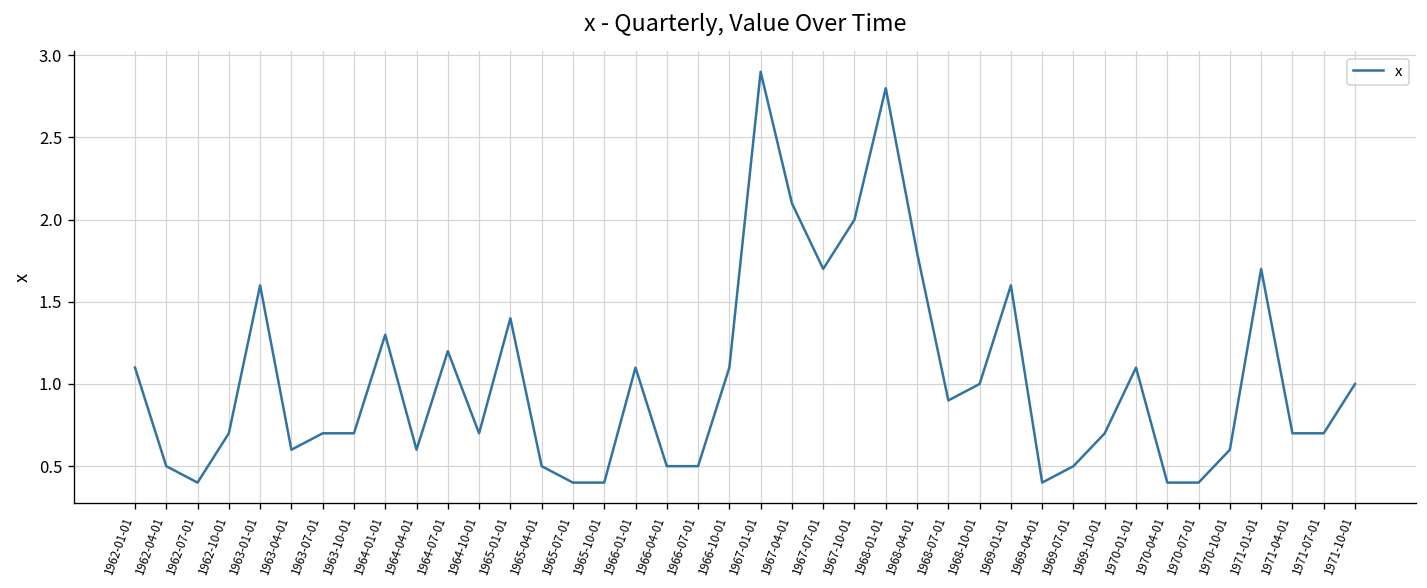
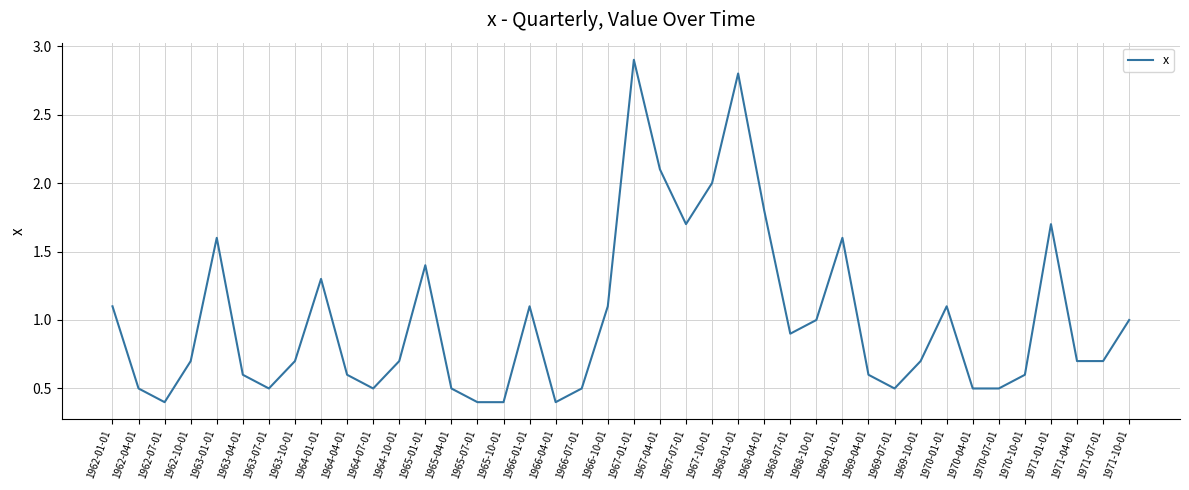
  {
    "1962-01-01": 1.1,
    "1962-04-01": 0.5,
    "1962-07-01": 0.4,
    "1962-10-01": 0.7,
    "1963-01-01": 1.6,
    "1963-04-01": 0.6,
-   "1963-07-01": 0.7,
+   "1963-07-01": 0.5,
    "1963-10-01": 0.7,
    "1964-01-01": 1.3,
    "1964-04-01": 0.6,
-   "1964-07-01": 1.2,
+   "1964-07-01": 0.5,
    "1964-10-01": 0.7,
    "1965-01-01": 1.4,
    "1965-04-01": 0.5,
    "1965-07-01": 0.4,
    "1965-10-01": 0.4,
    "1966-01-01": 1.1,
-   "1966-04-01": 0.5,
+   "1966-04-01": 0.4,
    "1966-07-01": 0.5,
    "1966-10-01": 1.1,
    "1967-01-01": 2.9,
    "1967-04-01": 2.1,
    "1967-07-01": 1.7,
    "1967-10-01": 2.0,
    "1968-01-01": 2.8,
    "1968-04-01": 1.8,
    "1968-07-01": 0.9,
    "1968-10-01": 1.0,
    "1969-01-01": 1.6,
-   "1969-04-01": 0.4,
+   "1969-04-01": 0.6,
    "1969-07-01": 0.5,
    "1969-10-01": 0.7,
    "1970-01-01": 1.1,
-   "1970-04-01": 0.4,
-   "1970-07-01": 0.4,
+   "1970-04-01": 0.5,
+   "1970-07-01": 0.5,
    "1970-10-01": 0.6,
    "1971-01-01": 1.7,
    "1971-04-01": 0.7,
    "1971-07-01": 0.7,
    "1971-10-01": 1.0
  }
